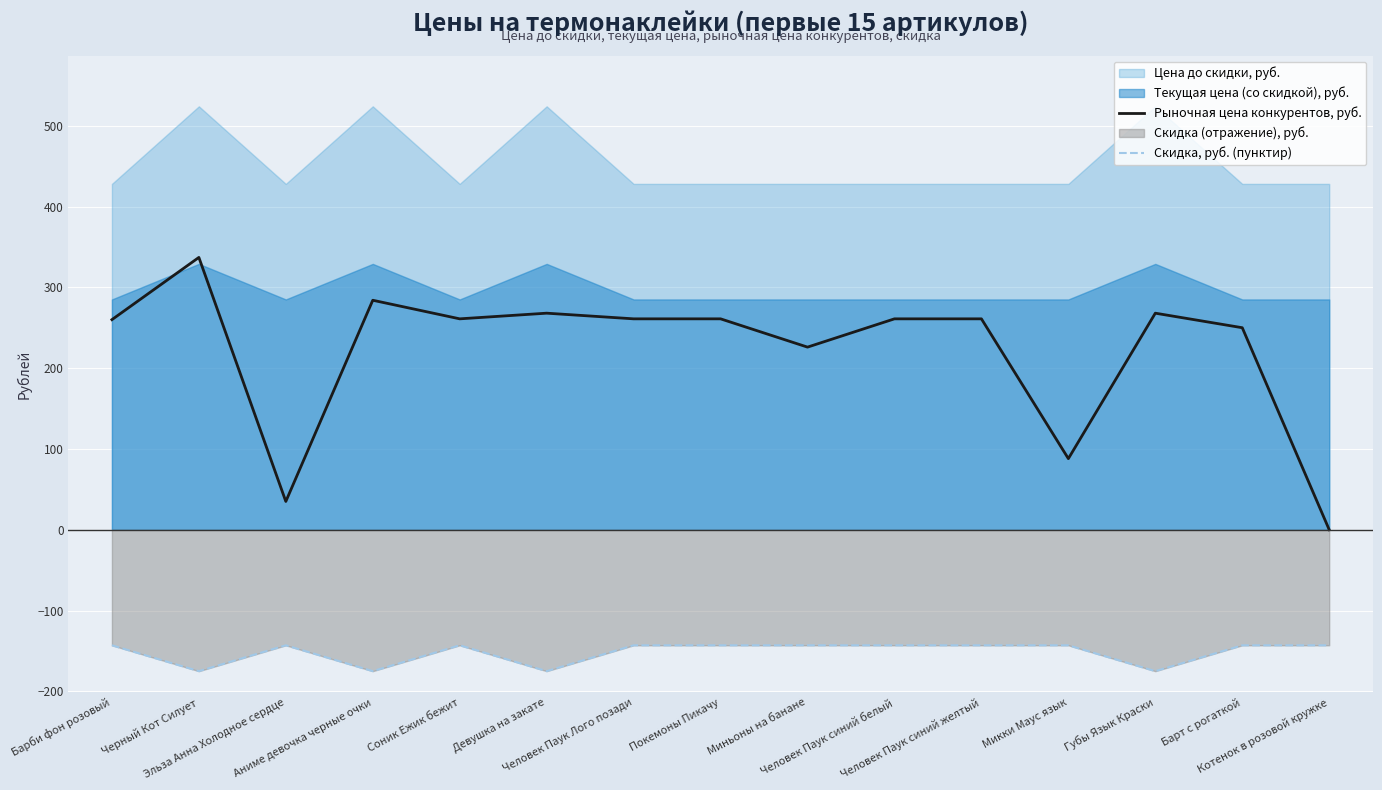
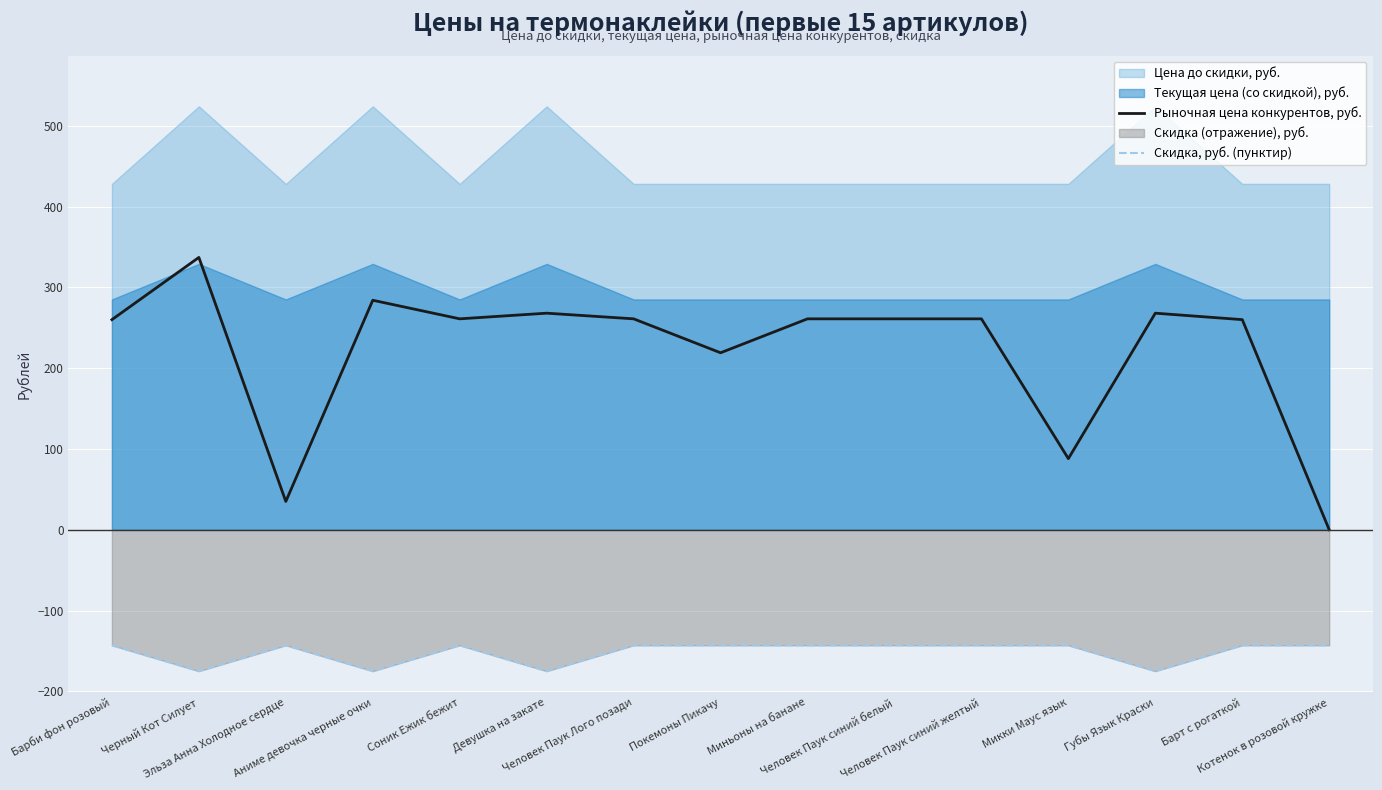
  {
    "Рыночная цена конкурентов, руб.": {
      "Барби фон розовый": 260,
      "Черный Кот Силует": 340,
      "Эльза Анна Холодное сердце": 40,
      "Аниме девочка черные очки": 280,
      "Соник Ежик бежит": 260,
      "Девушка на закате": 270,
      "Человек Паук Лого позади": 260,
-     "Покемоны Пикачу": 260,
-     "Миньоны на банане": 230,
+     "Покемоны Пикачу": 220,
+     "Миньоны на банане": 260,
      "Человек Паук синий белый": 260,
      "Человек Паук синий желтый": 260,
      "Микки Маус язык": 90,
      "Губы Язык Краски": 270,
-     "Барт с рогаткой": 250
+     "Барт с рогаткой": 260
    }
  }
